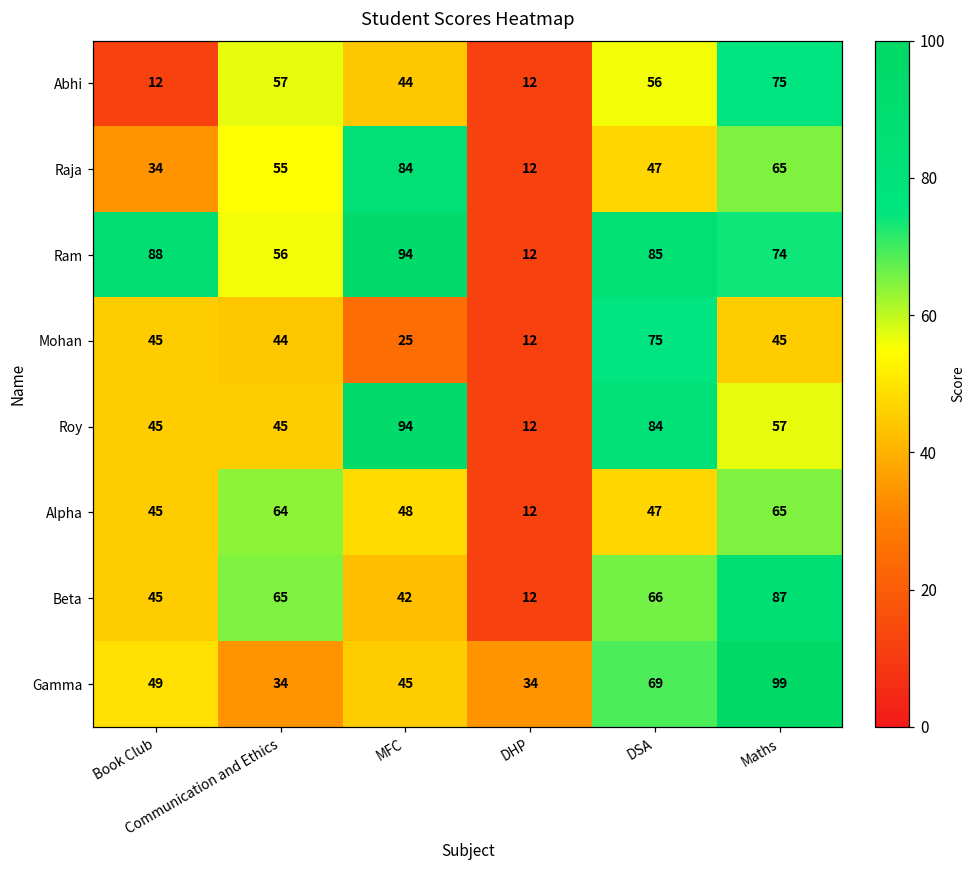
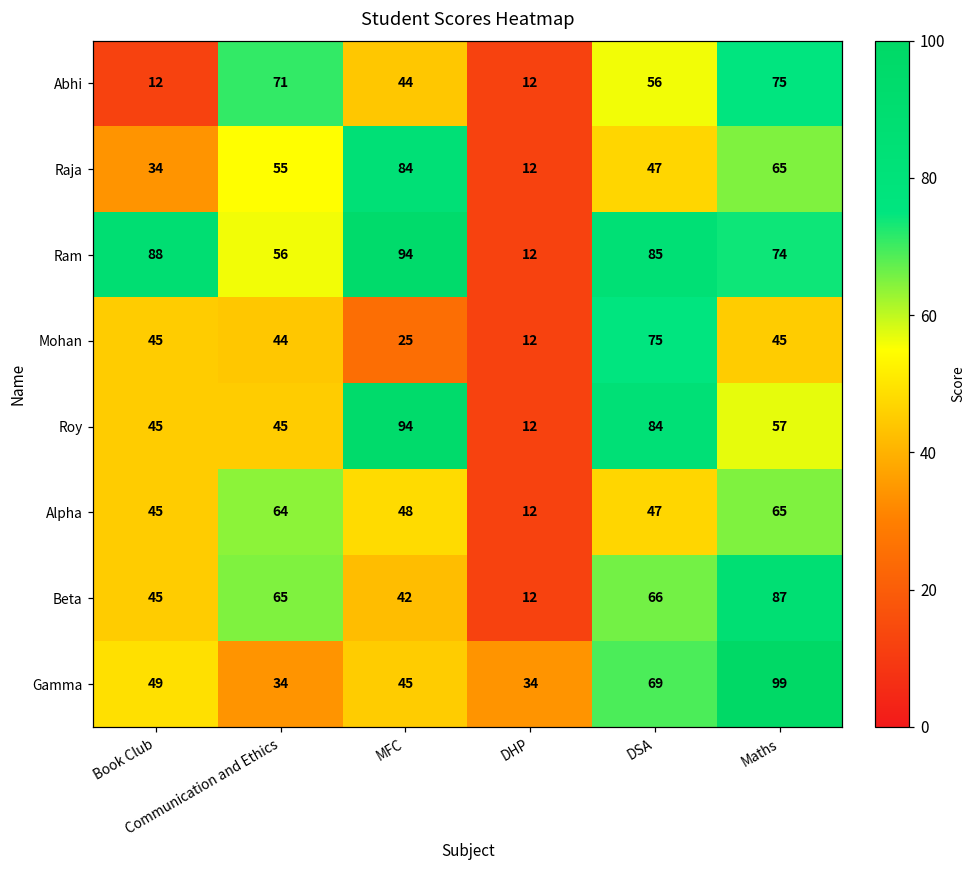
  {
    "Abhi": {
      "Book Club": 12,
-     "Communication and Ethics": 57,
+     "Communication and Ethics": 71,
      "MFC": 44,
      "DHP": 12,
      "DSA": 56,
      "Maths": 75
    },
    "Raja": {
      "Book Club": 34,
      "Communication and Ethics": 55,
      "MFC": 84,
      "DHP": 12,
      "DSA": 47,
      "Maths": 65
    },
    "Ram": {
      "Book Club": 88,
      "Communication and Ethics": 56,
      "MFC": 94,
      "DHP": 12,
      "DSA": 85,
      "Maths": 74
    },
    "Mohan": {
      "Book Club": 45,
      "Communication and Ethics": 44,
      "MFC": 25,
      "DHP": 12,
      "DSA": 75,
      "Maths": 45
    },
    "Roy": {
      "Book Club": 45,
      "Communication and Ethics": 45,
      "MFC": 94,
      "DHP": 12,
      "DSA": 84,
      "Maths": 57
    },
    "Alpha": {
      "Book Club": 45,
      "Communication and Ethics": 64,
      "MFC": 48,
      "DHP": 12,
      "DSA": 47,
      "Maths": 65
    },
    "Beta": {
      "Book Club": 45,
      "Communication and Ethics": 65,
      "MFC": 42,
      "DHP": 12,
      "DSA": 66,
      "Maths": 87
    },
    "Gamma": {
      "Book Club": 49,
      "Communication and Ethics": 34,
      "MFC": 45,
      "DHP": 34,
      "DSA": 69,
      "Maths": 99
    }
  }
